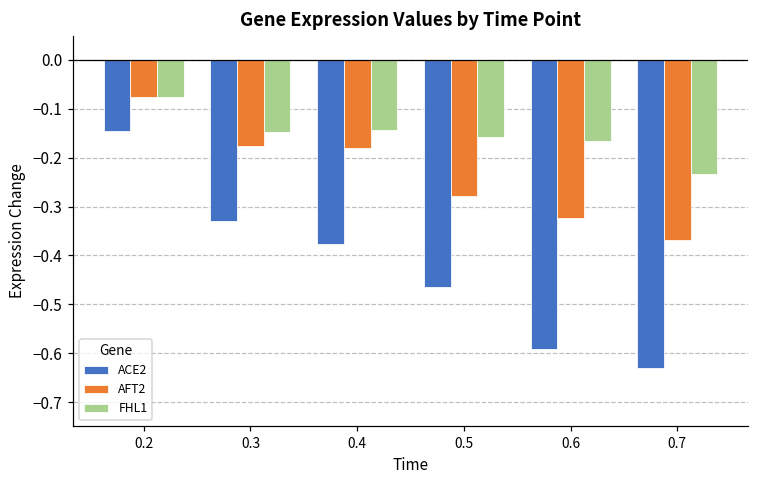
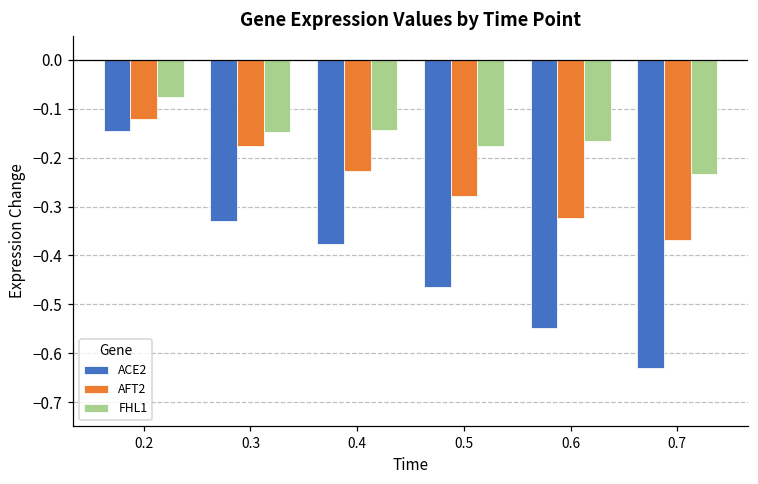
  {
    "ACE2": {
      "0.2": -0.15,
      "0.3": -0.33,
      "0.4": -0.38,
      "0.5": -0.46,
-     "0.6": -0.59,
+     "0.6": -0.55,
      "0.7": -0.63
    },
    "AFT2": {
-     "0.2": -0.08,
+     "0.2": -0.12,
      "0.3": -0.18,
-     "0.4": -0.18,
+     "0.4": -0.23,
      "0.5": -0.28,
      "0.6": -0.32,
      "0.7": -0.37
    },
    "FHL1": {
      "0.2": -0.08,
      "0.3": -0.15,
      "0.4": -0.14,
-     "0.5": -0.16,
+     "0.5": -0.18,
      "0.6": -0.17,
      "0.7": -0.23
    }
  }
